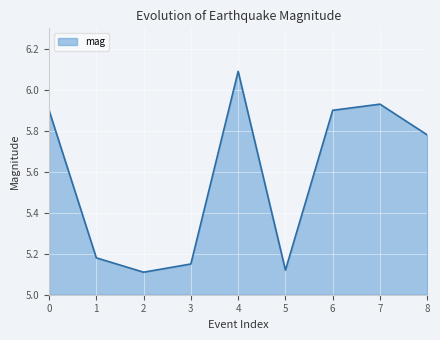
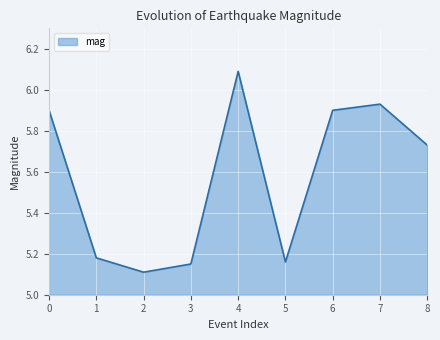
  {
    "0": 5.90,
    "1": 5.18,
    "2": 5.11,
    "3": 5.15,
    "4": 6.09,
-   "5": 5.12,
+   "5": 5.16,
    "6": 5.90,
    "7": 5.93,
-   "8": 5.78
+   "8": 5.73
  }
